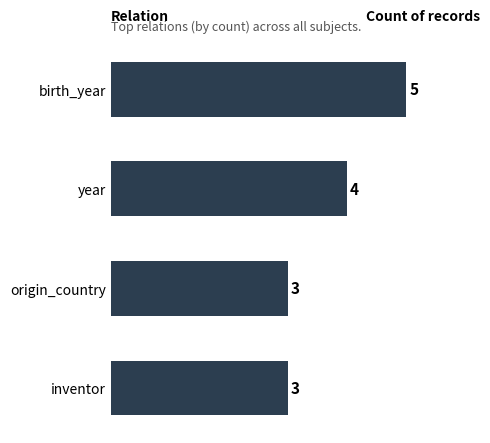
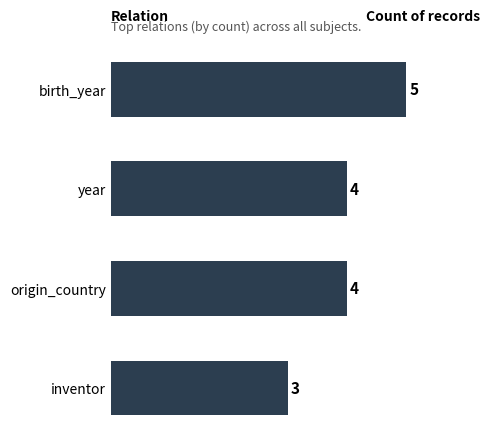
  {
    "birth_year": 5,
    "year": 4,
-   "origin_country": 3,
+   "origin_country": 4,
    "inventor": 3
  }
